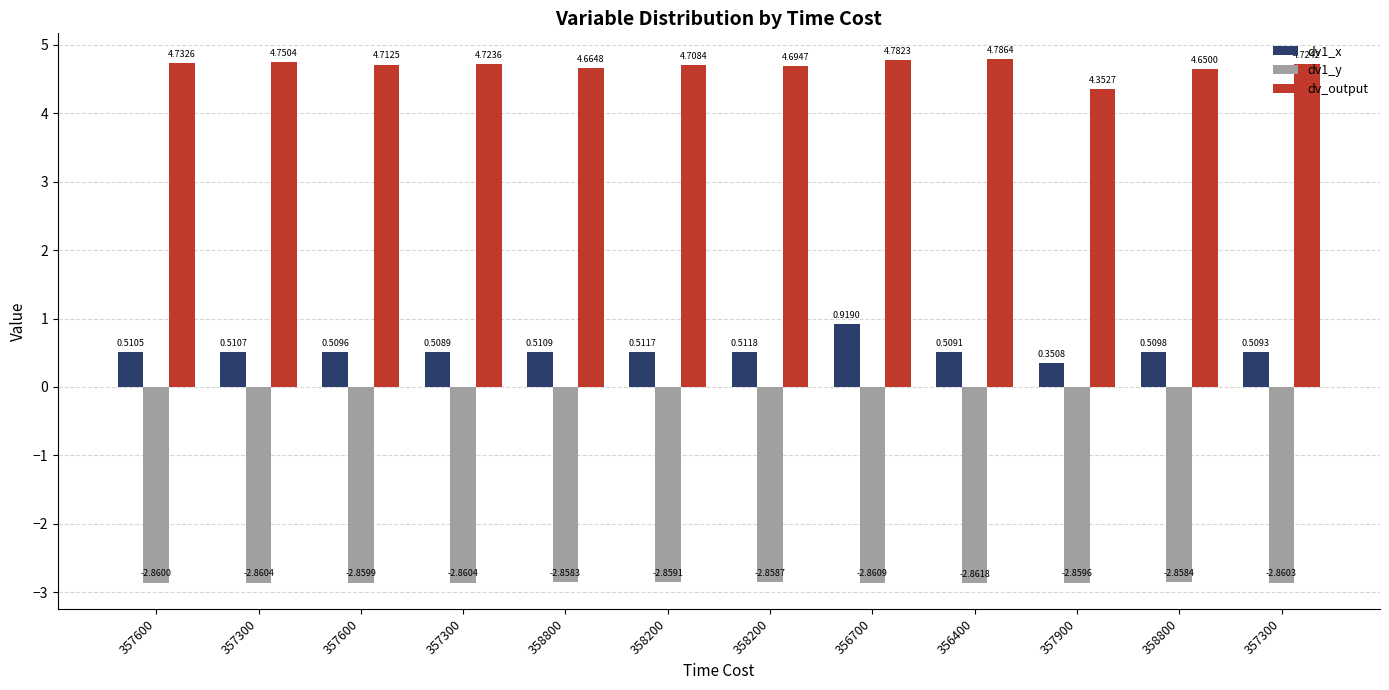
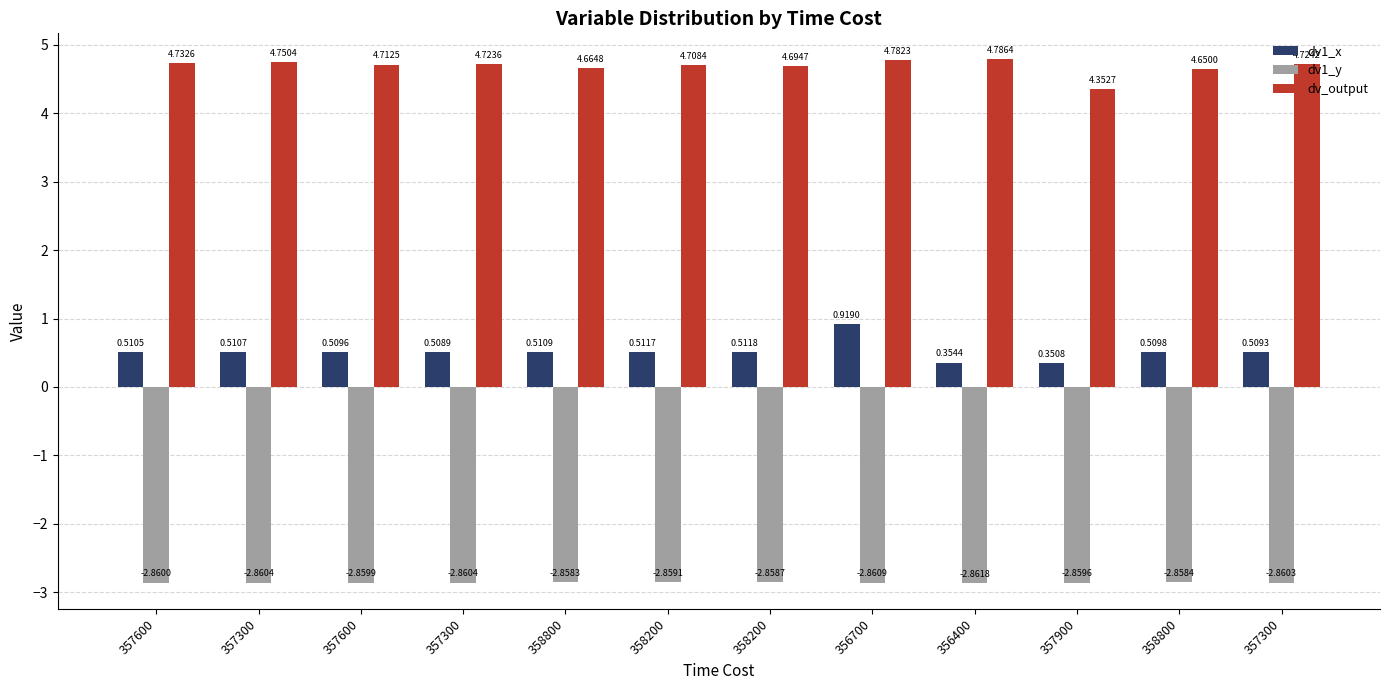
  {
    "dv1_x": {
      "356700": 0.9190,
-     "356400": 0.5091,
+     "356400": 0.3544,
      "357900": 0.3508
    },
    "dv1_y": {
      "356700": -2.8609,
      "356400": -2.8618,
      "357900": -2.8596
    },
    "dv_output": {
      "356700": 4.7823,
      "356400": 4.7864,
      "357900": 4.3527
    }
  }
